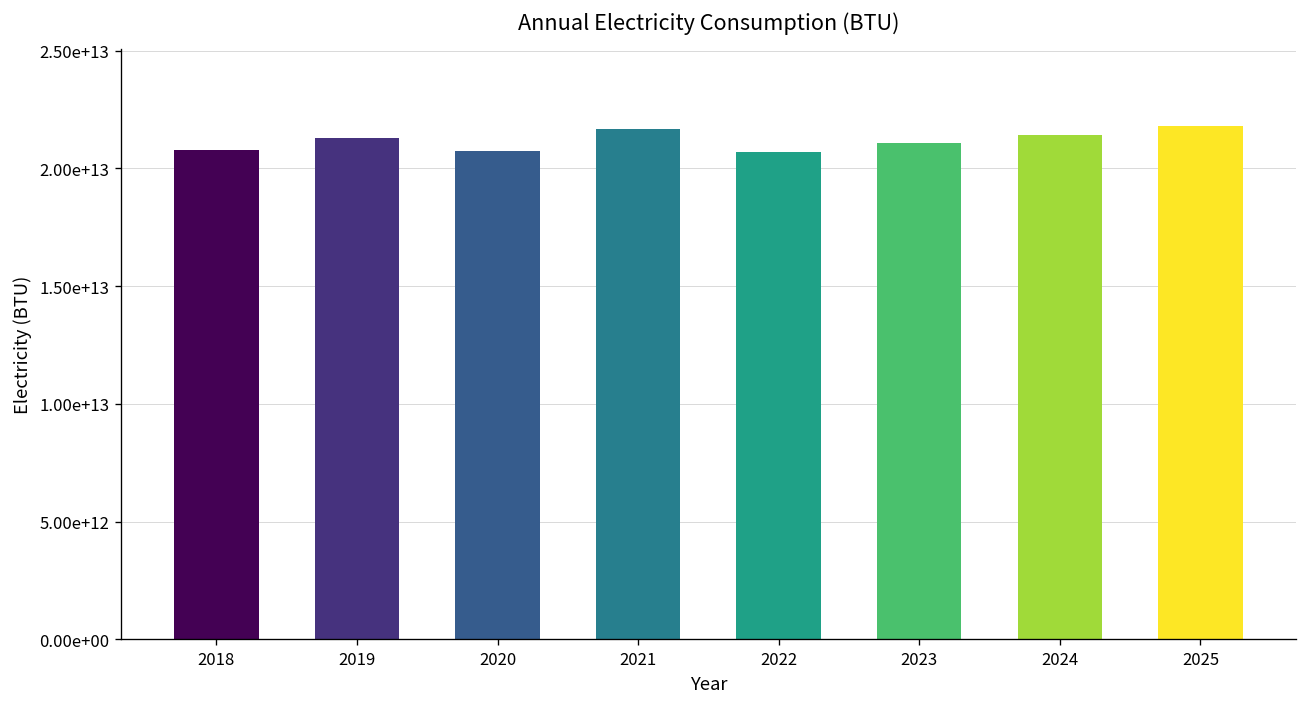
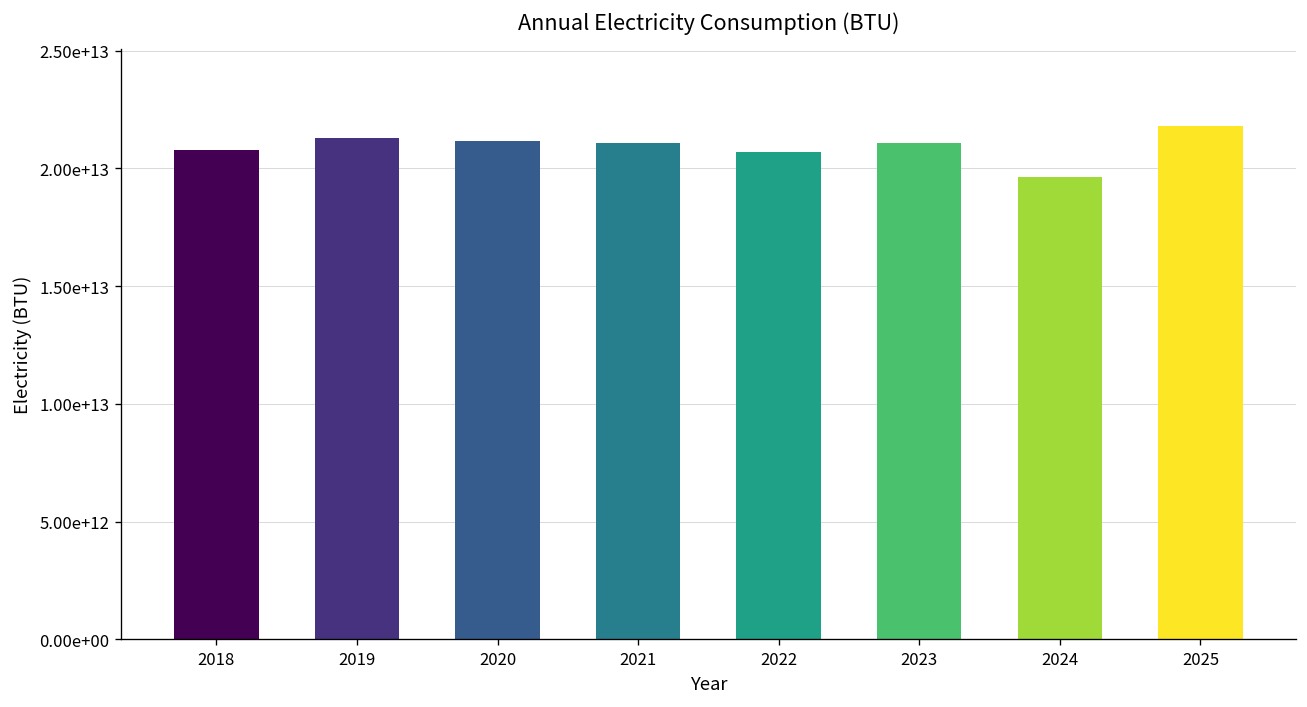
  {
    "2018": 20800000000000,
    "2019": 21300000000000,
-   "2020": 20800000000000,
-   "2021": 21700000000000,
+   "2020": 21200000000000,
+   "2021": 21100000000000,
    "2022": 20700000000000,
    "2023": 21100000000000,
-   "2024": 21400000000000,
+   "2024": 19700000000000,
    "2025": 21800000000000
  }
